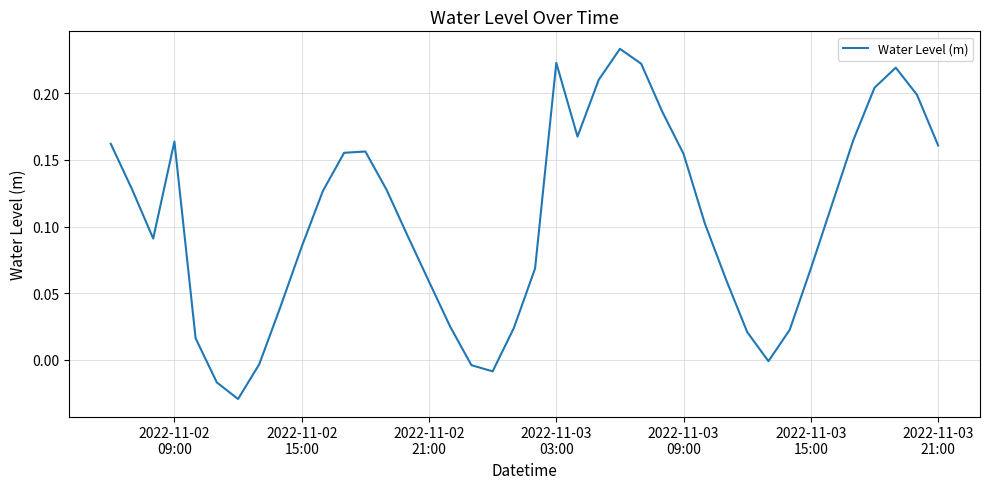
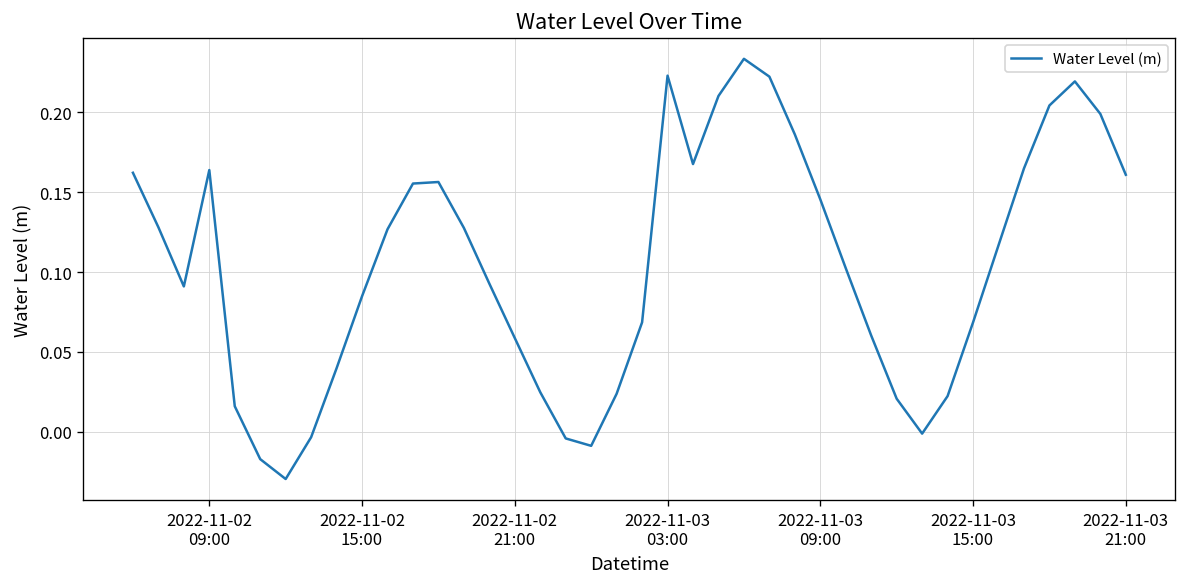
  {
    "2022-11-02 09:00": 0.164,
    "2022-11-02 15:00": 0.085,
    "2022-11-02 21:00": 0.059,
    "2022-11-03 03:00": 0.223,
-   "2022-11-03 09:00": 0.155,
+   "2022-11-03 09:00": 0.145,
    "2022-11-03 15:00": 0.069,
    "2022-11-03 21:00": 0.161
  }
